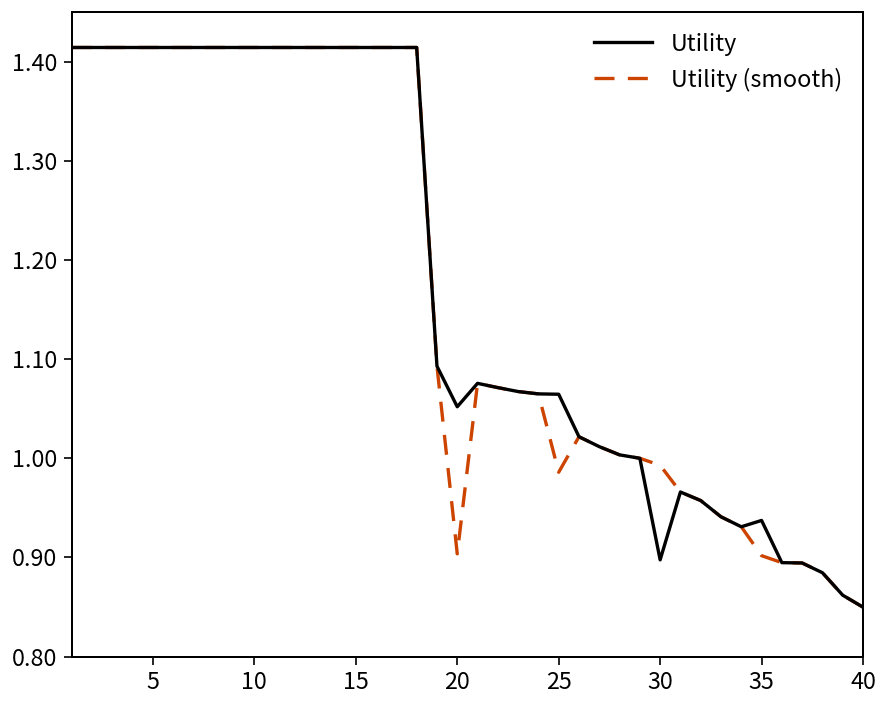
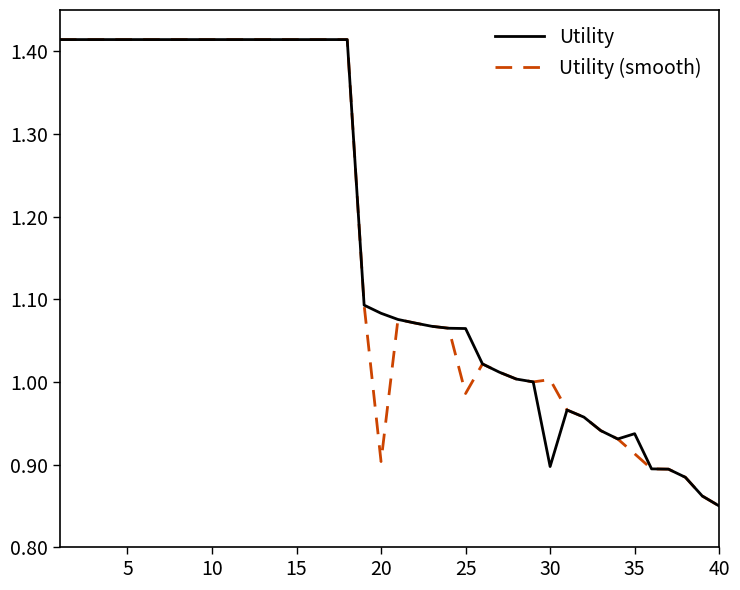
  {
    "Utility": {
-     "20": 1.05,
+     "20": 1.08,
      "25": 1.06,
      "30": 0.90,
      "35": 0.94
    },
    "Utility (smooth)": {
      "20": 0.90,
      "25": 0.99,
-     "30": 0.99,
-     "35": 0.90
+     "30": 1.00,
+     "35": 0.91
    }
  }
